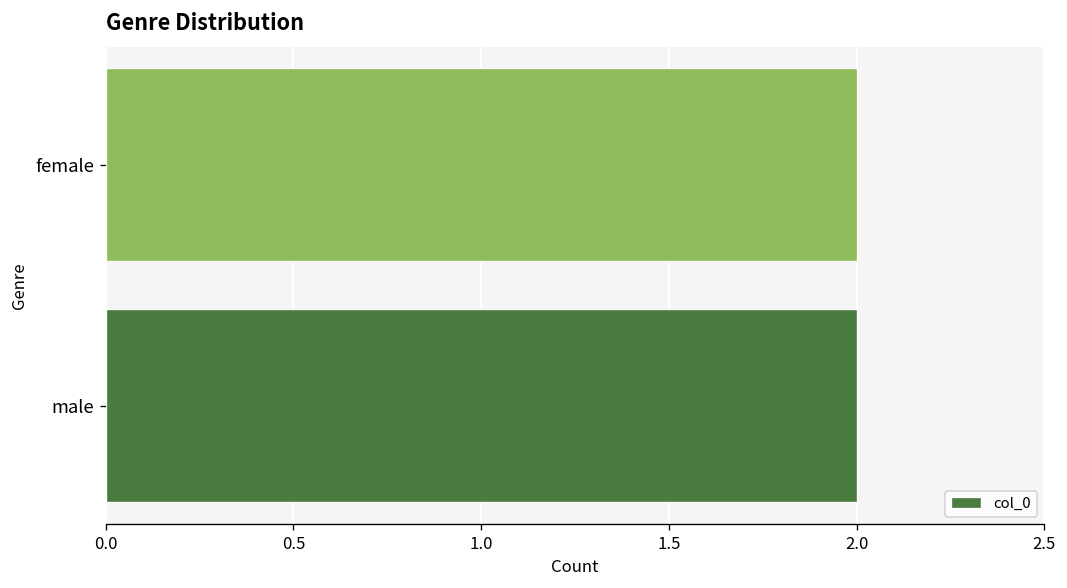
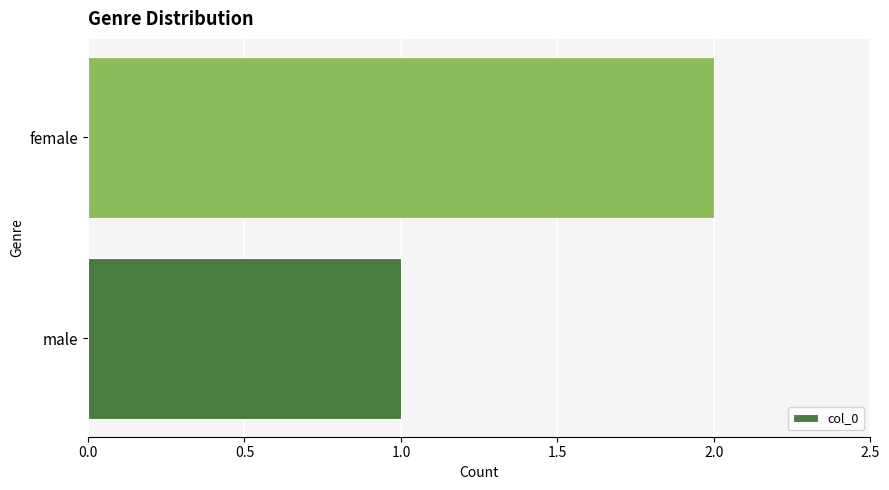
  {
    "female": 2,
-   "male": 2
+   "male": 1
  }
